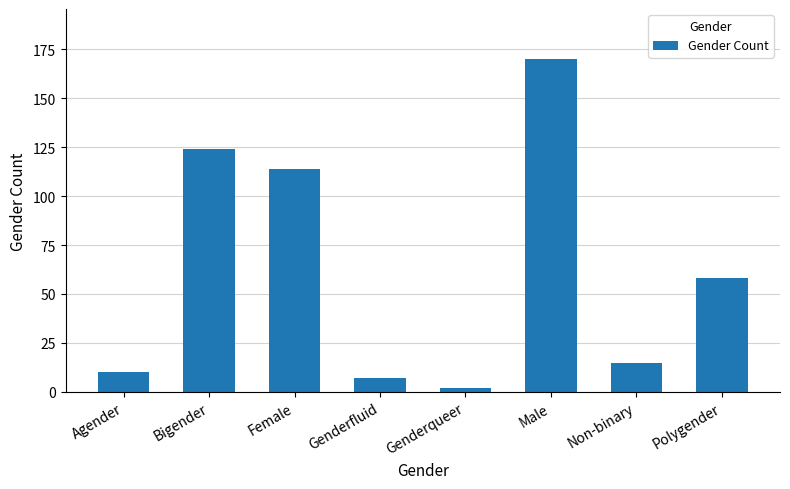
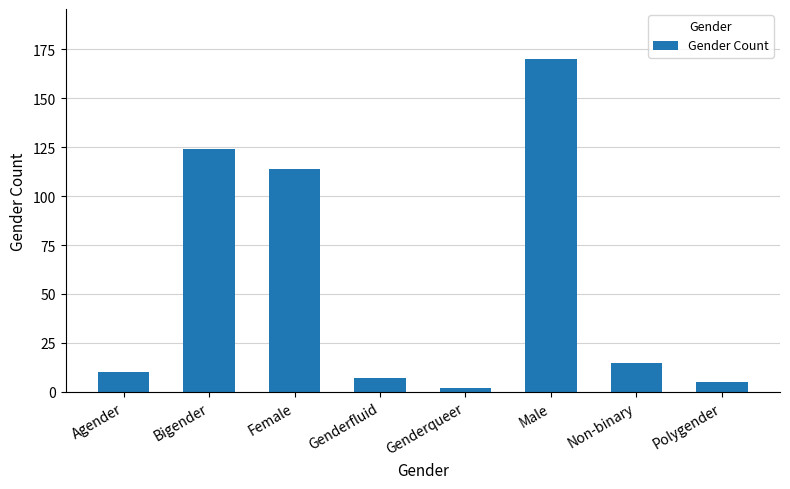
  {
    "Agender": 10,
    "Bigender": 124,
    "Female": 114,
    "Genderfluid": 7,
    "Genderqueer": 2,
    "Male": 170,
    "Non-binary": 15,
-   "Polygender": 58
+   "Polygender": 5
  }
